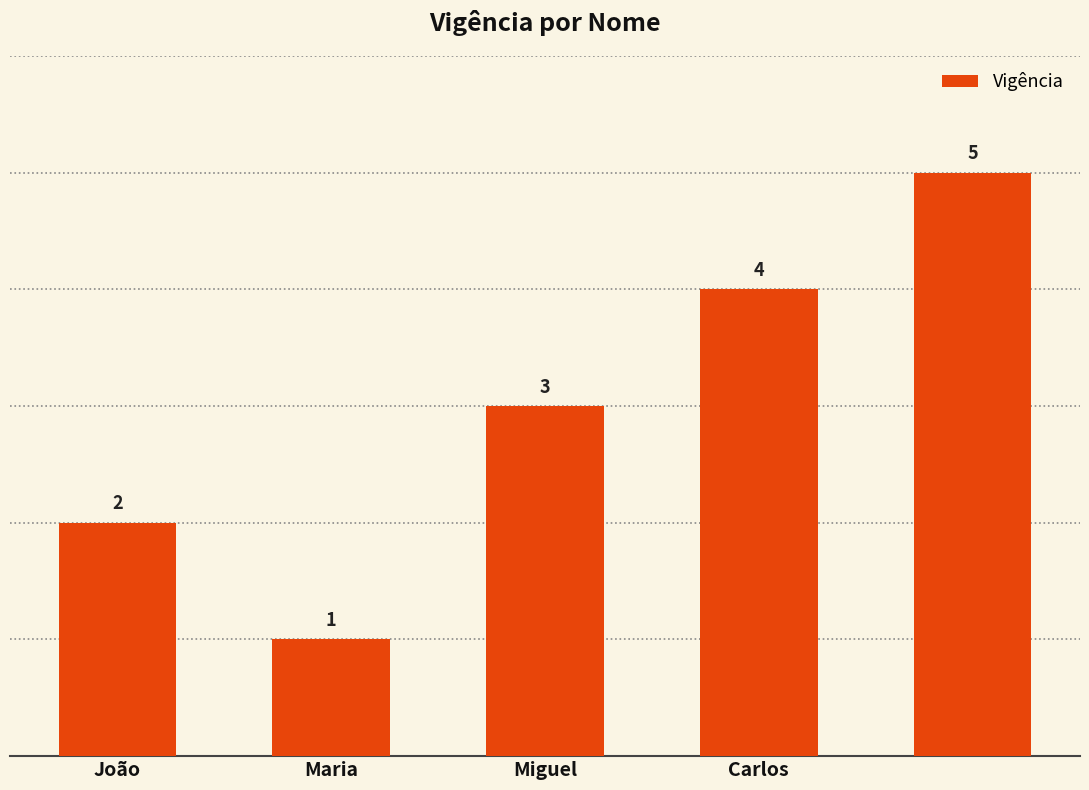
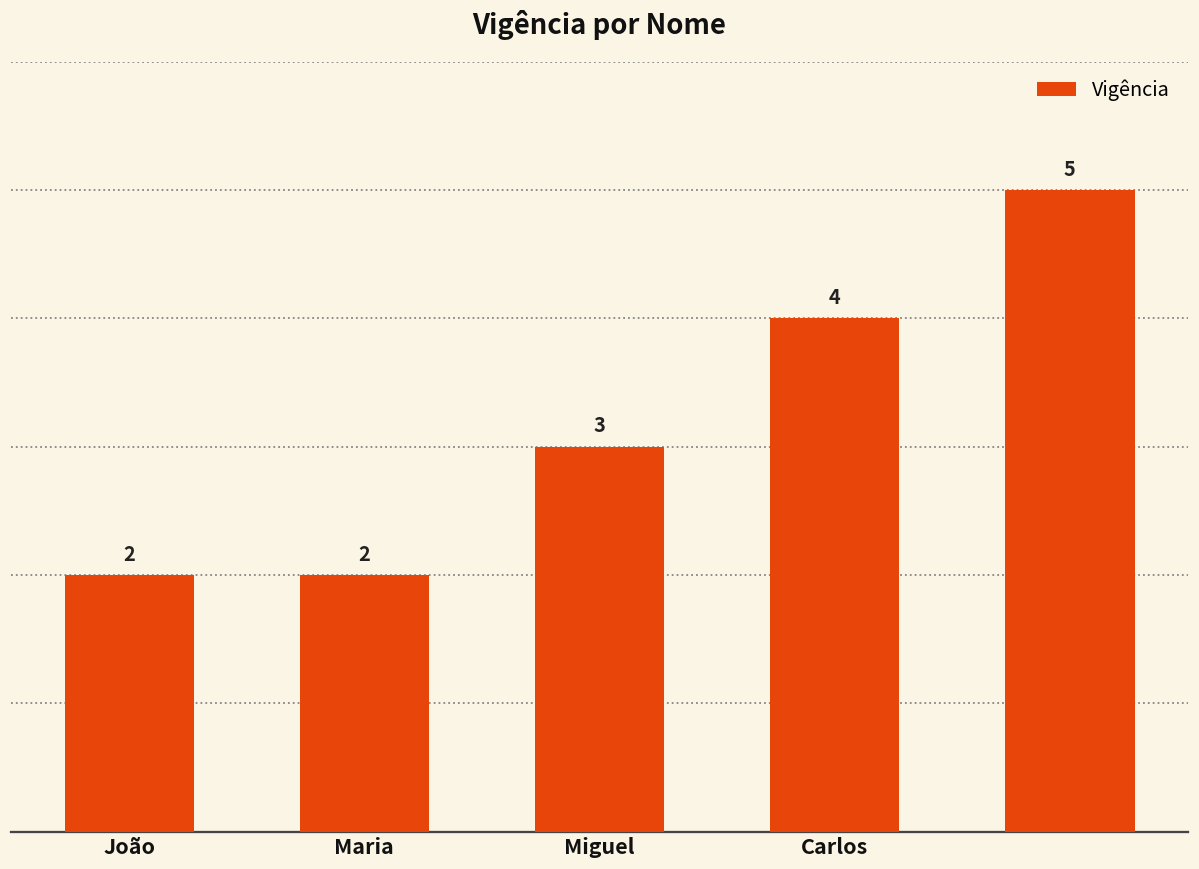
  {
    "João": 2,
-   "Maria": 1,
+   "Maria": 2,
    "Miguel": 3,
    "Carlos": 4
  }
